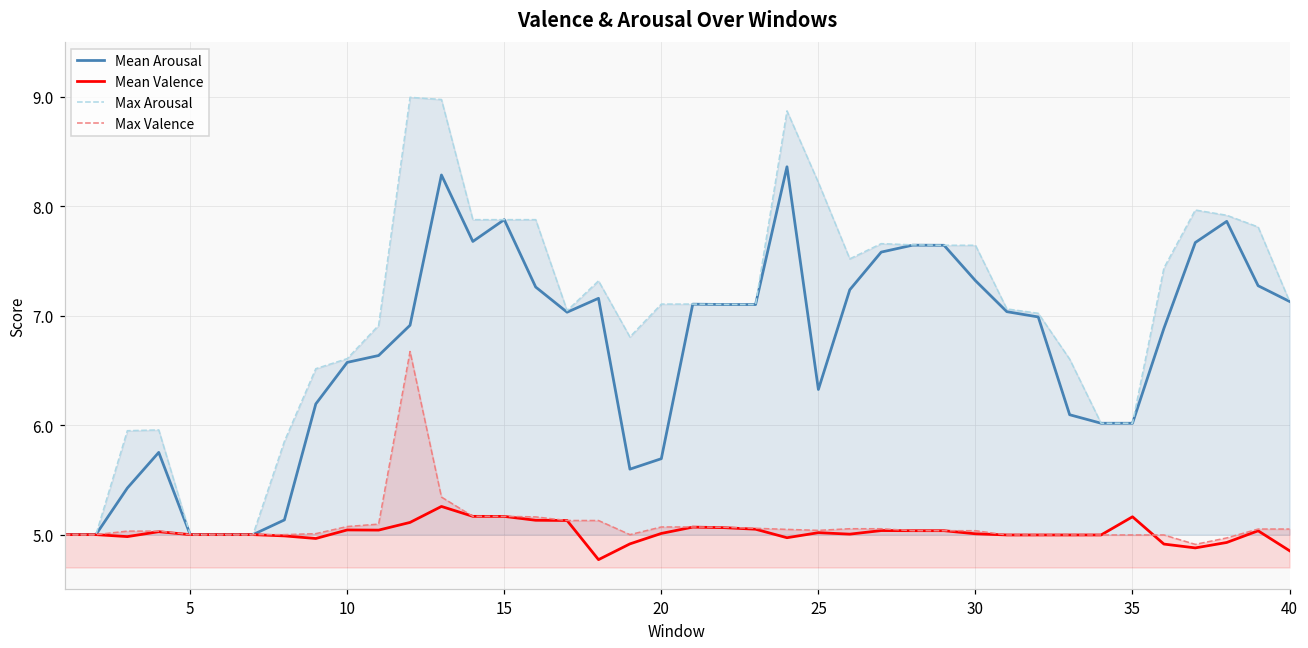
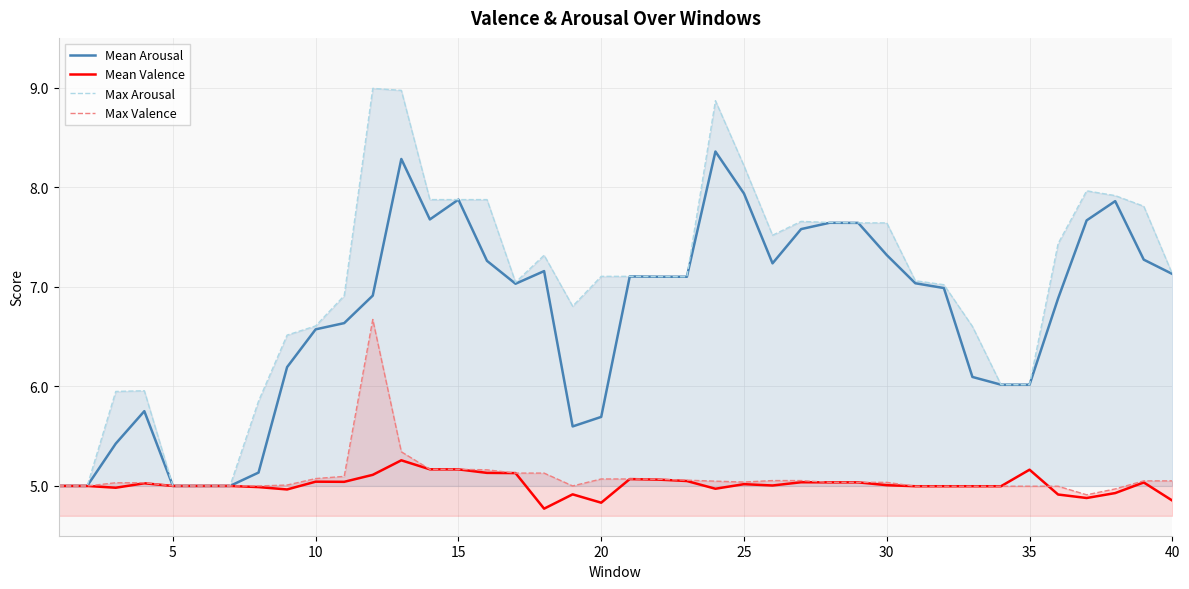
  {
    "Mean Arousal": {
      "10": 6.6,
      "20": 5.7,
-     "25": 6.3,
+     "25": 7.9,
      "30": 7.3
    },
    "Mean Valence": {
      "10": 5.0,
-     "20": 5.0,
+     "20": 4.8,
      "30": 5.0,
      "35": 5.2,
      "40": 4.9
    },
    "Max Arousal": {
      "10": 6.6,
      "20": 7.1,
      "25": 8.2,
      "30": 7.6
    },
    "Max Valence": {
      "10": 5.1,
      "20": 5.1,
      "30": 5.0,
      "35": 5.0,
      "40": 5.1
    }
  }
